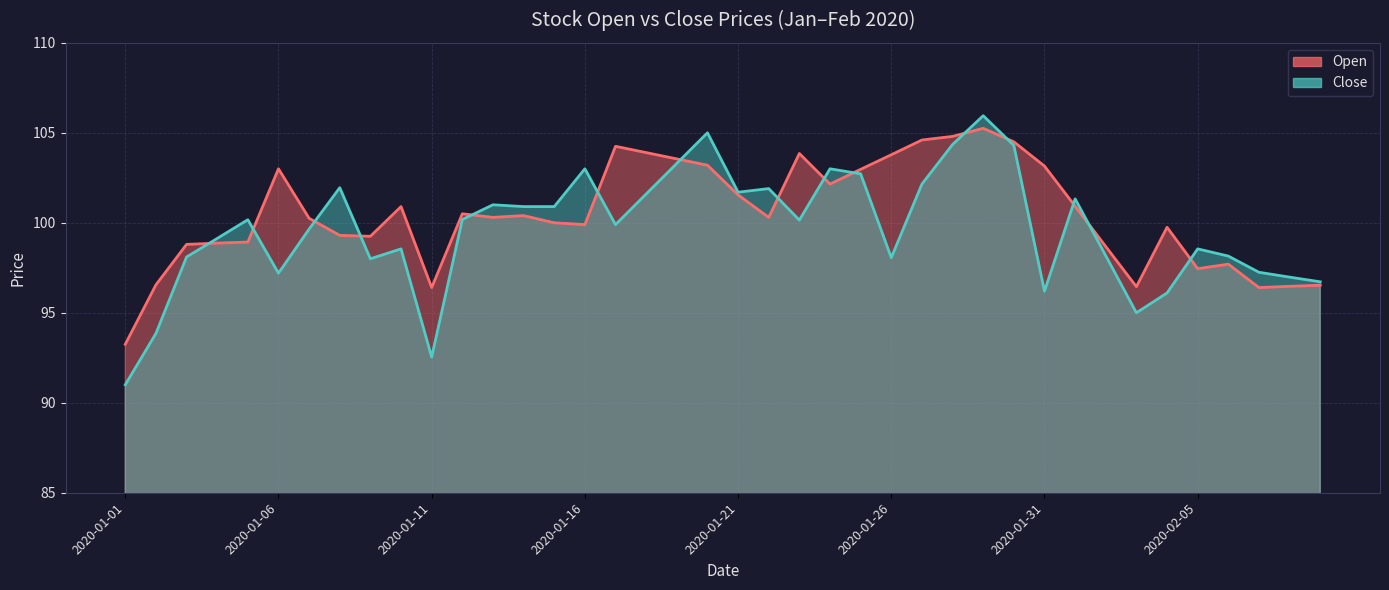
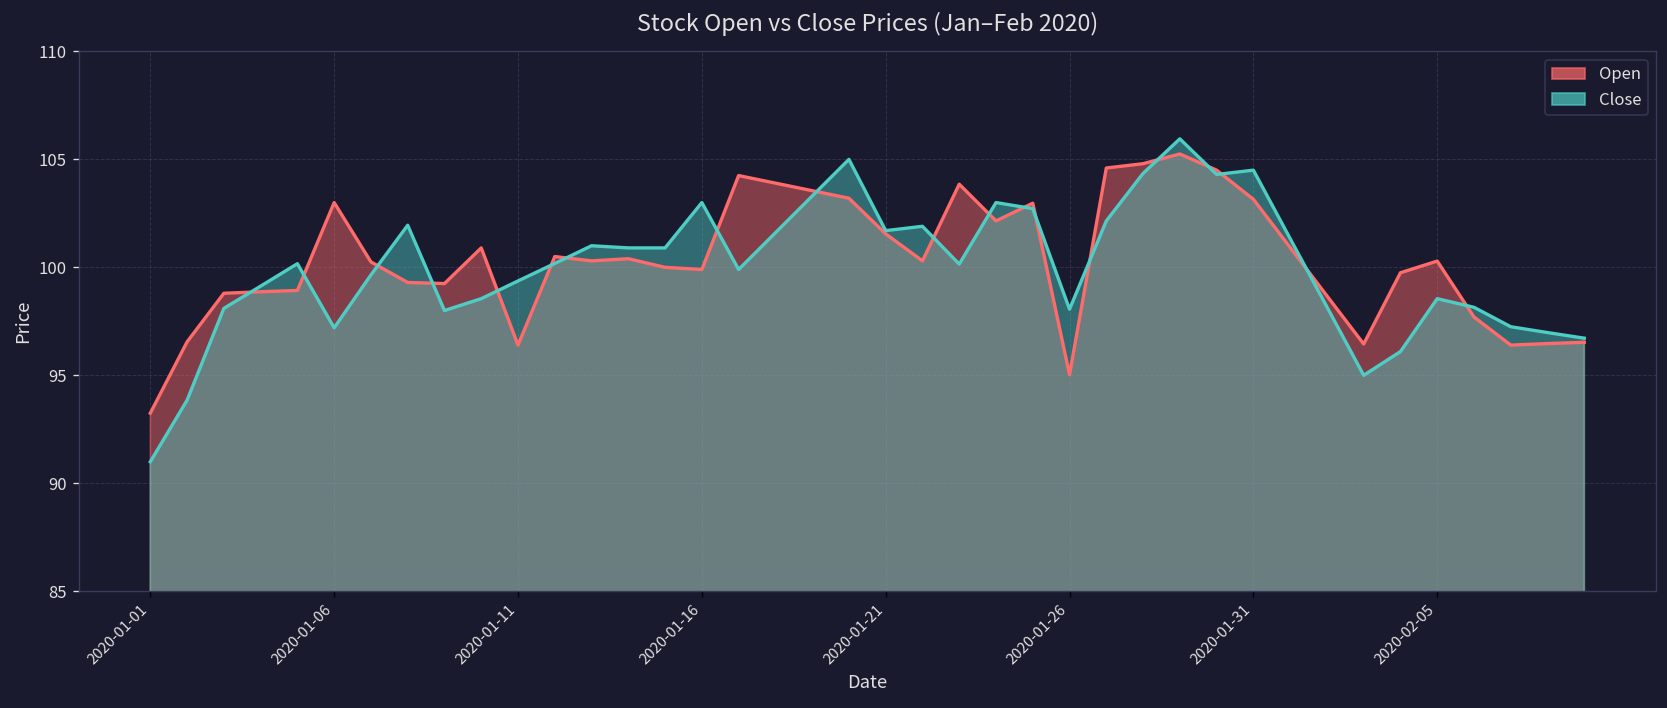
  {
    "Open": {
      "2020-01-01": 93.3,
      "2020-01-06": 103.0,
      "2020-01-11": 96.4,
      "2020-01-16": 99.9,
      "2020-01-21": 101.6,
-     "2020-01-26": 103.8,
+     "2020-01-26": 95.0,
      "2020-01-31": 103.2,
-     "2020-02-05": 97.5
+     "2020-02-05": 100.3
    },
    "Close": {
      "2020-01-01": 91.0,
      "2020-01-06": 97.2,
-     "2020-01-11": 92.5,
+     "2020-01-11": 99.4,
      "2020-01-16": 103.0,
      "2020-01-21": 101.7,
      "2020-01-26": 98.1,
-     "2020-01-31": 96.2,
+     "2020-01-31": 104.5,
      "2020-02-05": 98.6
    }
  }
